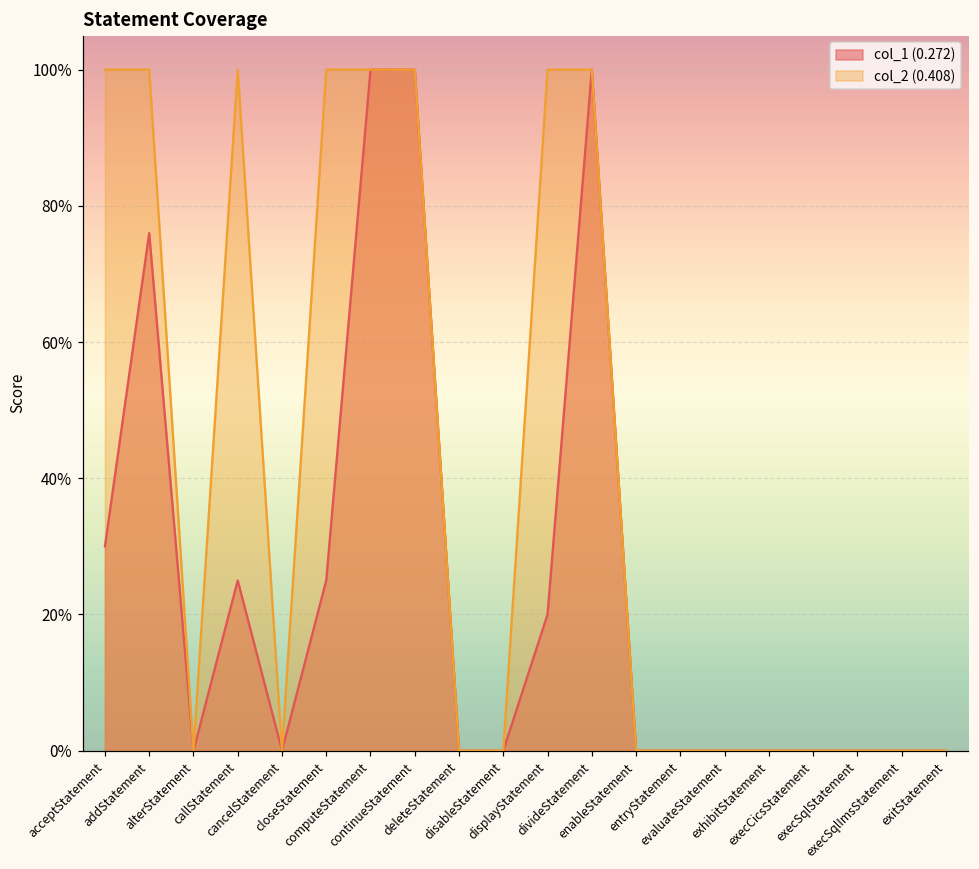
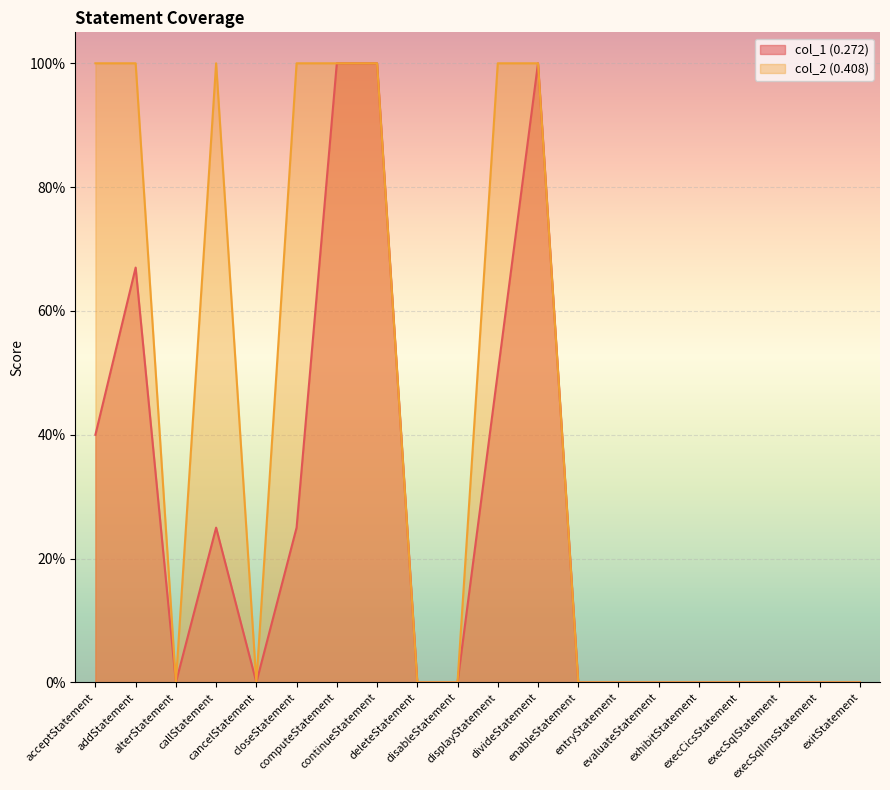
  {
    "col_1 (0.272)": {
-     "acceptStatement": "30%",
-     "addStatement": "76%",
+     "acceptStatement": "40%",
+     "addStatement": "67%",
      "callStatement": "25%",
      "closeStatement": "25%",
-     "displayStatement": "20%"
+     "displayStatement": "50%"
    },
    "col_2 (0.408)": {
      "acceptStatement": "100%",
      "addStatement": "100%",
      "callStatement": "100%",
      "closeStatement": "100%",
      "displayStatement": "100%"
    }
  }
